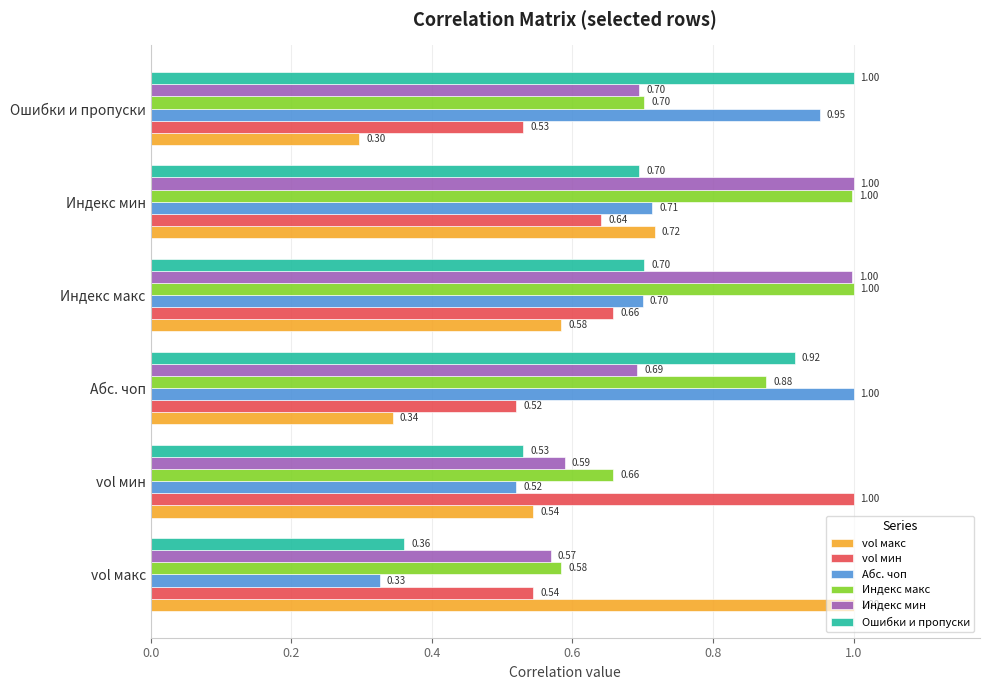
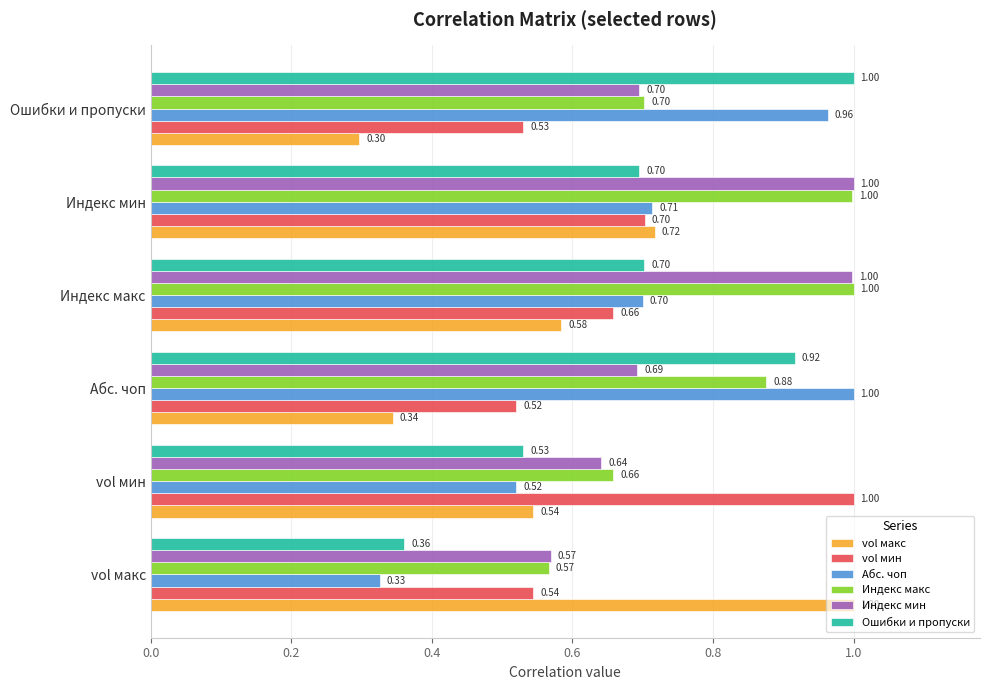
  {
    "vol макс": {
      "Ошибки и пропуски": 0.30,
      "Индекс мин": 0.72,
      "Индекс макс": 0.58,
      "Абс. чоп": 0.34,
      "vol мин": 0.54
    },
    "vol мин": {
      "Ошибки и пропуски": 0.53,
-     "Индекс мин": 0.64,
+     "Индекс мин": 0.70,
      "Индекс макс": 0.66,
      "Абс. чоп": 0.52,
      "vol мин": 1.00,
      "vol макс": 0.54
    },
    "Абс. чоп": {
-     "Ошибки и пропуски": 0.95,
+     "Ошибки и пропуски": 0.96,
      "Индекс мин": 0.71,
      "Индекс макс": 0.70,
      "Абс. чоп": 1.00,
      "vol мин": 0.52,
      "vol макс": 0.33
    },
    "Индекс макс": {
      "Ошибки и пропуски": 0.70,
      "Индекс мин": 1.00,
      "Индекс макс": 1.00,
      "Абс. чоп": 0.88,
      "vol мин": 0.66,
-     "vol макс": 0.58
+     "vol макс": 0.57
    },
    "Индекс мин": {
      "Ошибки и пропуски": 0.70,
      "Индекс мин": 1.00,
      "Индекс макс": 1.00,
      "Абс. чоп": 0.69,
-     "vol мин": 0.59,
+     "vol мин": 0.64,
      "vol макс": 0.57
    },
    "Ошибки и пропуски": {
      "Ошибки и пропуски": 1.00,
      "Индекс мин": 0.70,
      "Индекс макс": 0.70,
      "Абс. чоп": 0.92,
      "vol мин": 0.53,
      "vol макс": 0.36
    }
  }
